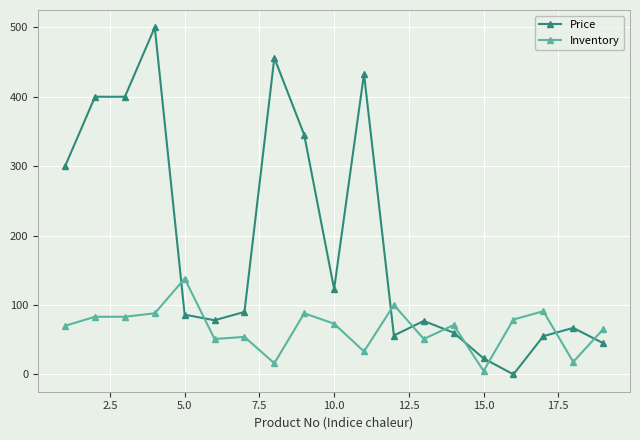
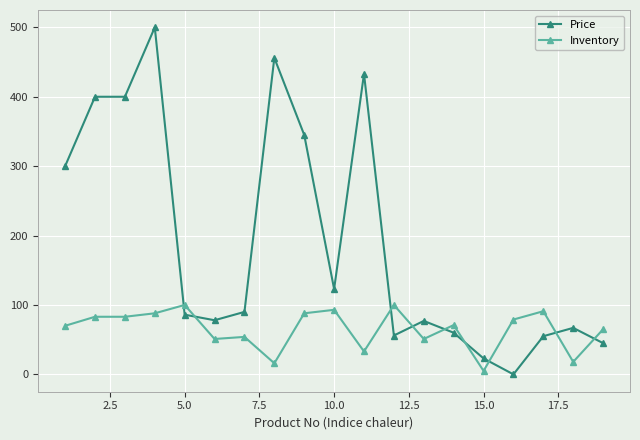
  {
    "Price": {
      "5.0": 90,
      "10.0": 120,
      "15.0": 20
    },
    "Inventory": {
-     "5.0": 140,
-     "10.0": 70,
+     "5.0": 100,
+     "10.0": 90,
      "15.0": 10
    }
  }
